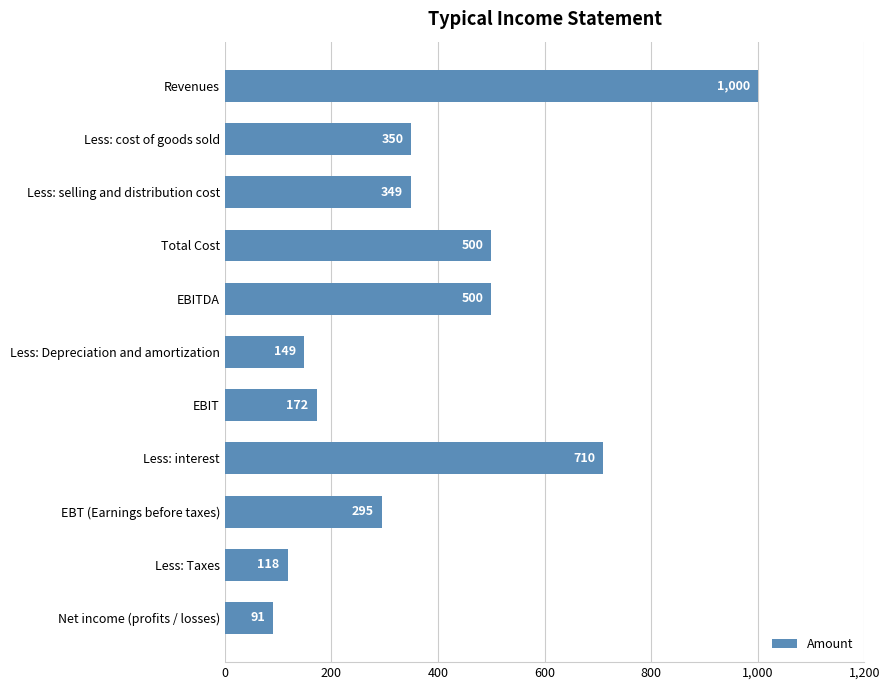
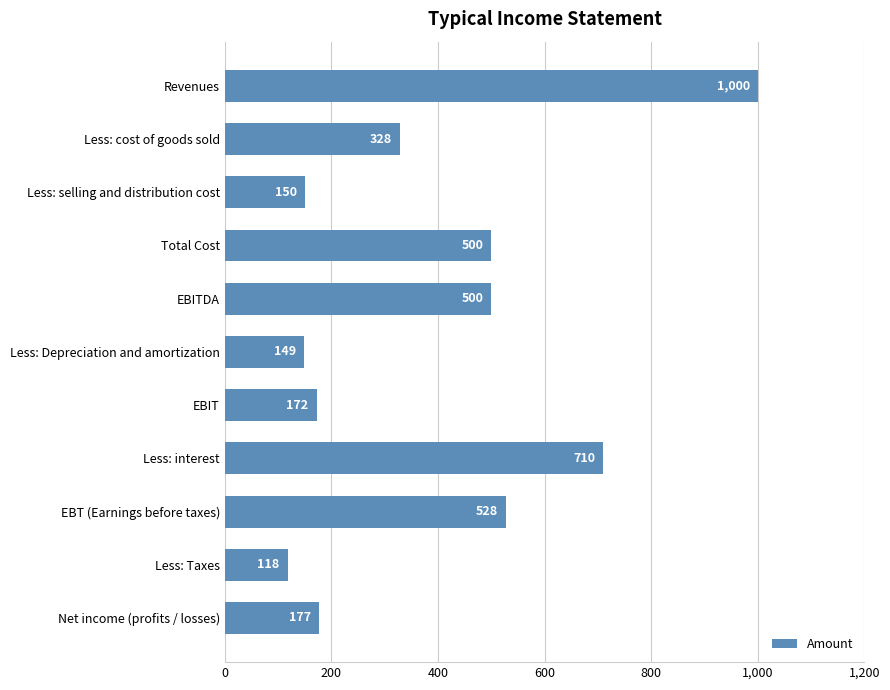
  {
    "Revenues": "1,000",
-   "Less: cost of goods sold": "350",
-   "Less: selling and distribution cost": "349",
+   "Less: cost of goods sold": "328",
+   "Less: selling and distribution cost": "150",
    "Total Cost": "500",
    "EBITDA": "500",
    "Less: Depreciation and amortization": "149",
    "EBIT": "172",
    "Less: interest": "710",
-   "EBT (Earnings before taxes)": "295",
+   "EBT (Earnings before taxes)": "528",
    "Less: Taxes": "118",
-   "Net income (profits / losses)": "91"
+   "Net income (profits / losses)": "177"
  }
